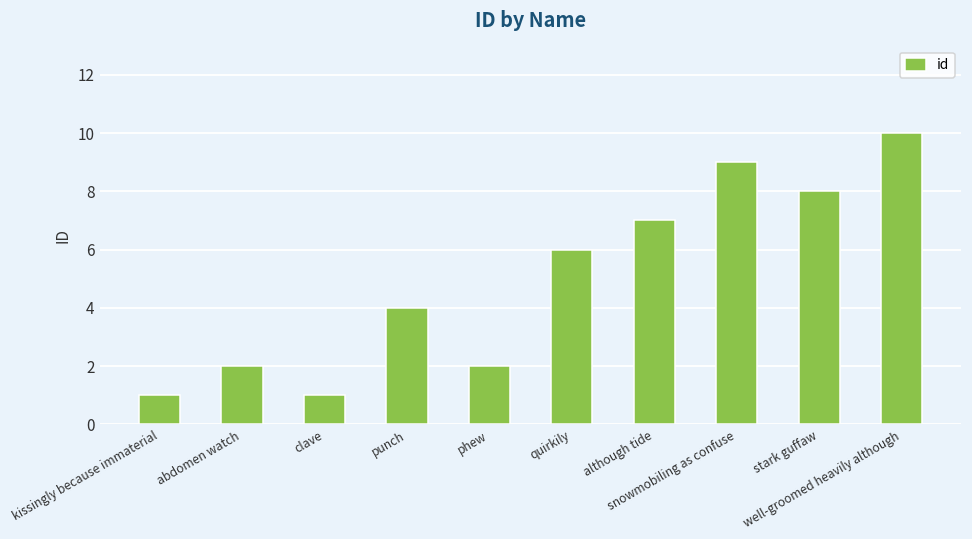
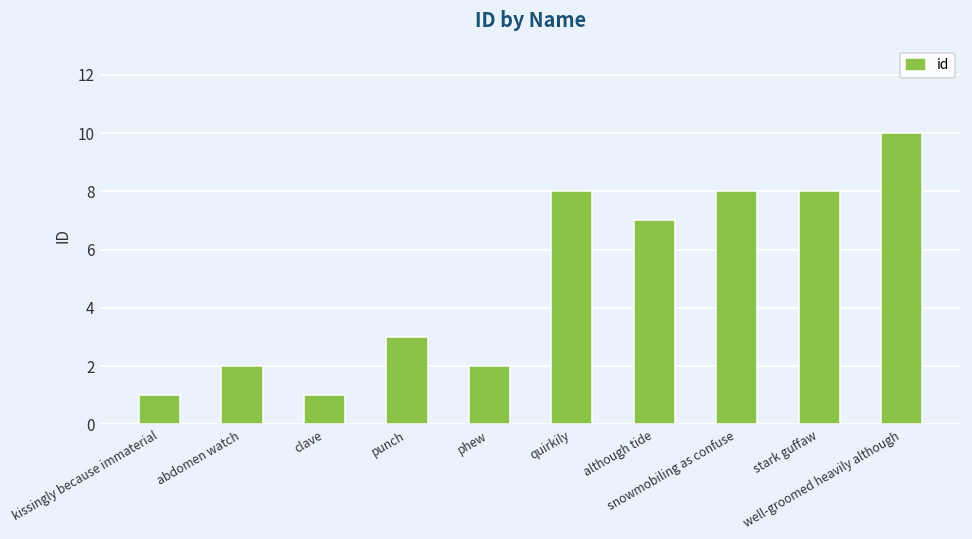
  {
    "kissingly because immaterial": 1,
    "abdomen watch": 2,
    "clave": 1,
-   "punch": 4,
+   "punch": 3,
    "phew": 2,
-   "quirkily": 6,
+   "quirkily": 8,
    "although tide": 7,
-   "snowmobiling as confuse": 9,
+   "snowmobiling as confuse": 8,
    "stark guffaw": 8,
    "well-groomed heavily although": 10
  }
